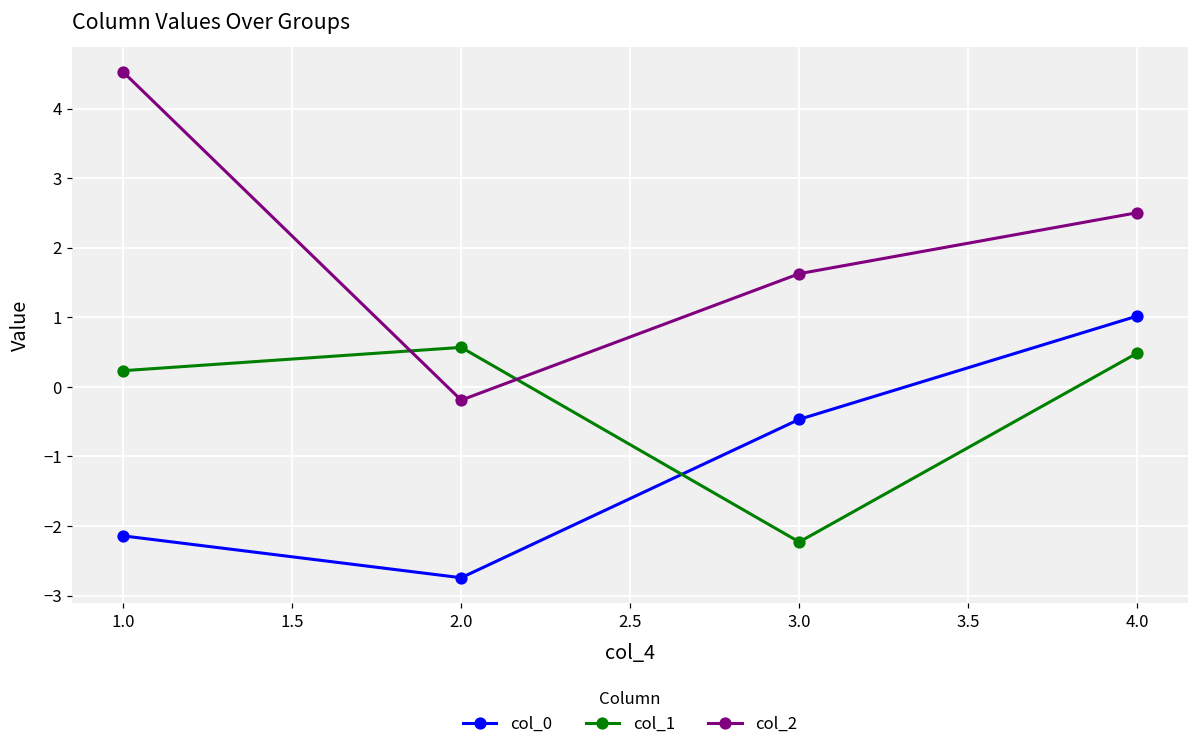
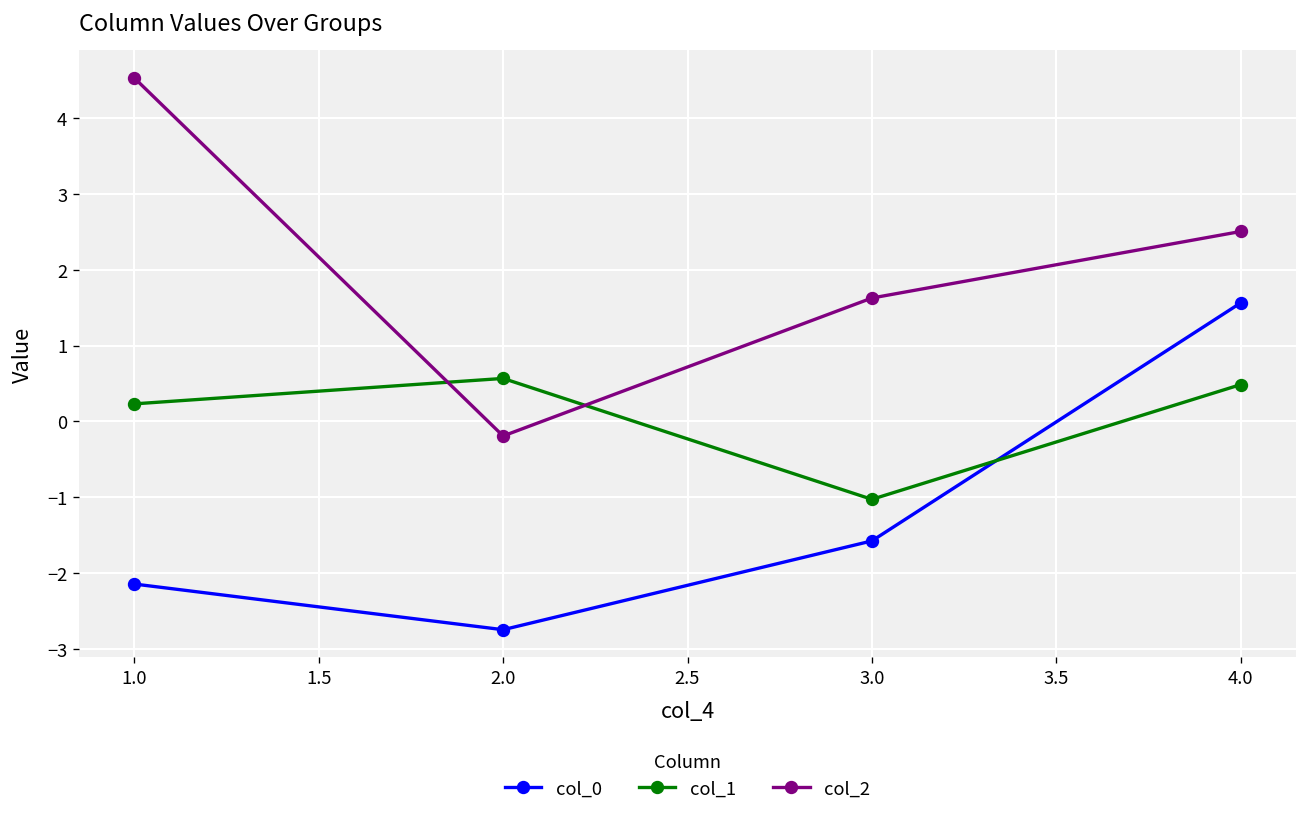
  {
    "col_0": {
      "1.0": -2.1,
      "2.0": -2.7,
-     "3.0": -0.5,
-     "4.0": 1.0
+     "3.0": -1.6,
+     "4.0": 1.6
    },
    "col_1": {
      "1.0": 0.2,
      "2.0": 0.6,
-     "3.0": -2.2,
+     "3.0": -1.0,
      "4.0": 0.5
    },
    "col_2": {
      "1.0": 4.5,
      "2.0": -0.2,
      "3.0": 1.6,
      "4.0": 2.5
    }
  }
